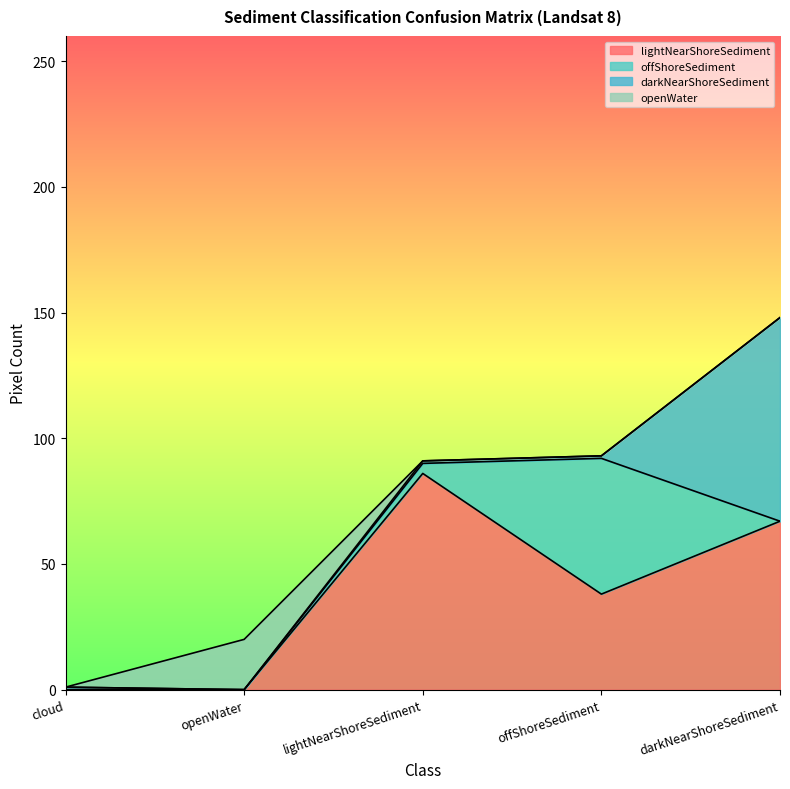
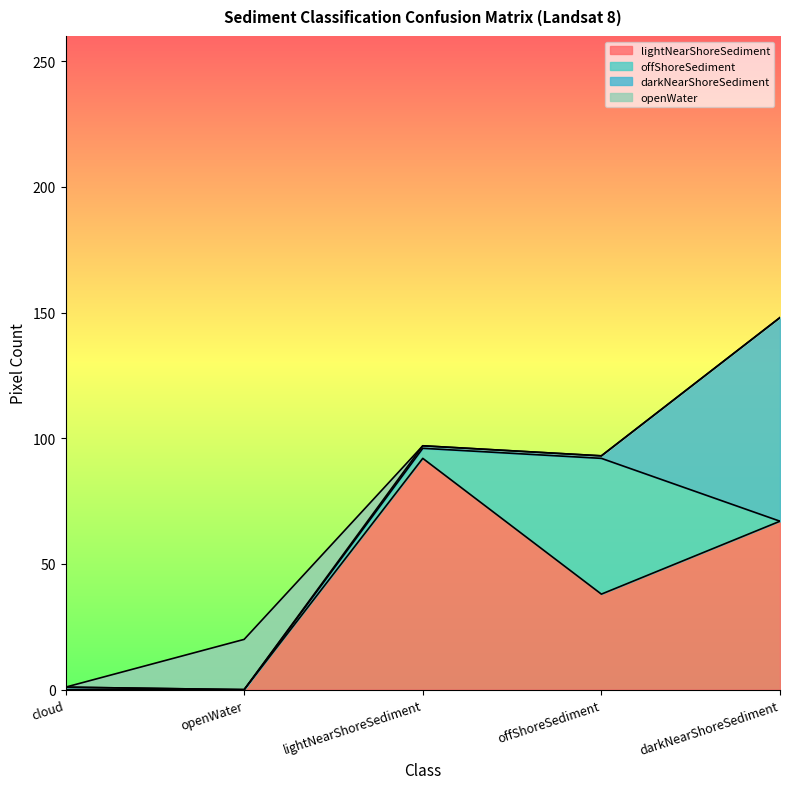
  {
    "lightNearShoreSediment": {
-     "lightNearShoreSediment": 86,
+     "lightNearShoreSediment": 92,
      "offShoreSediment": 38
    },
    "openWater": {
      "openWater": 20
    }
  }
